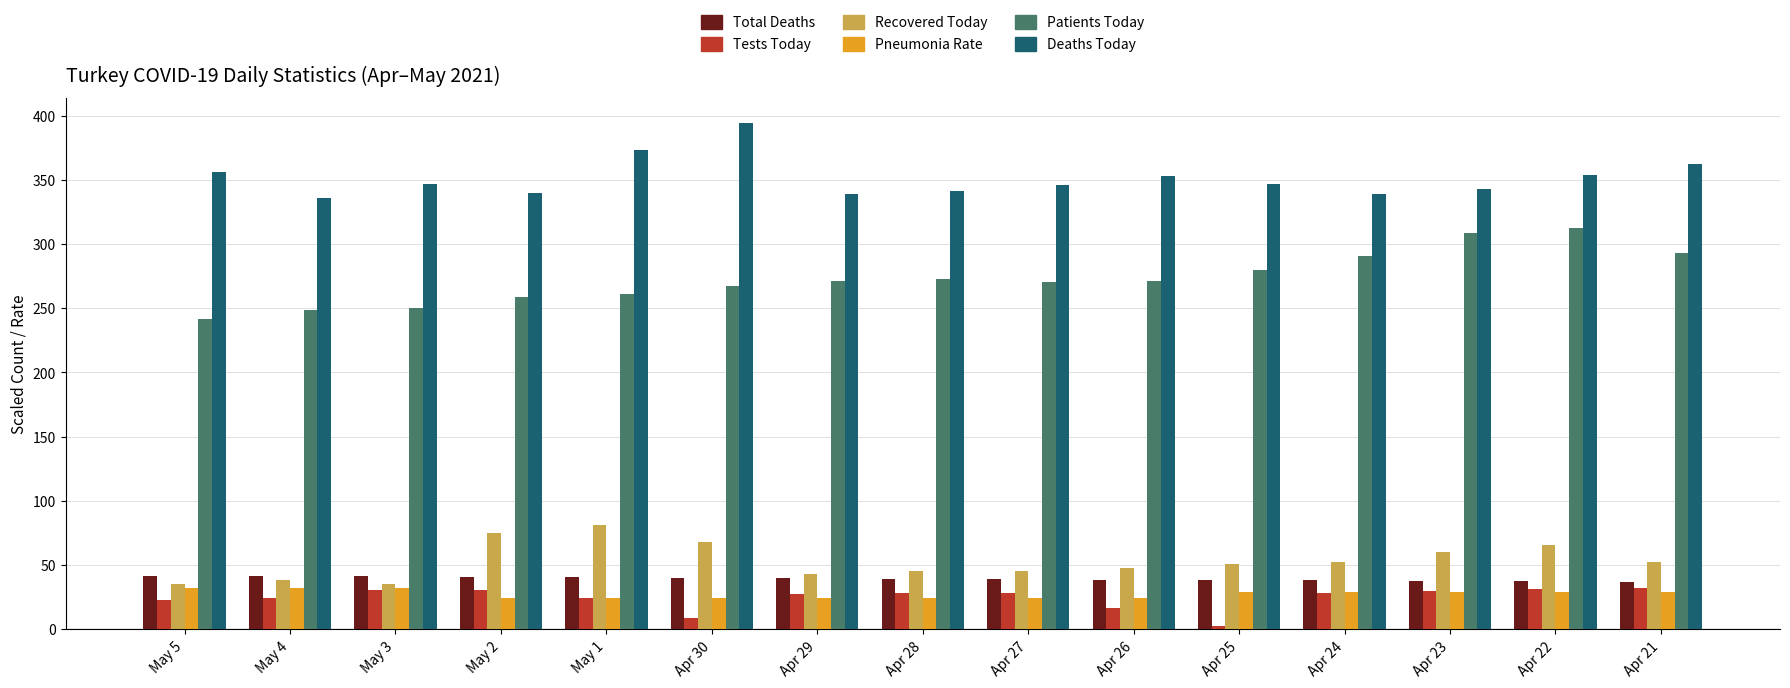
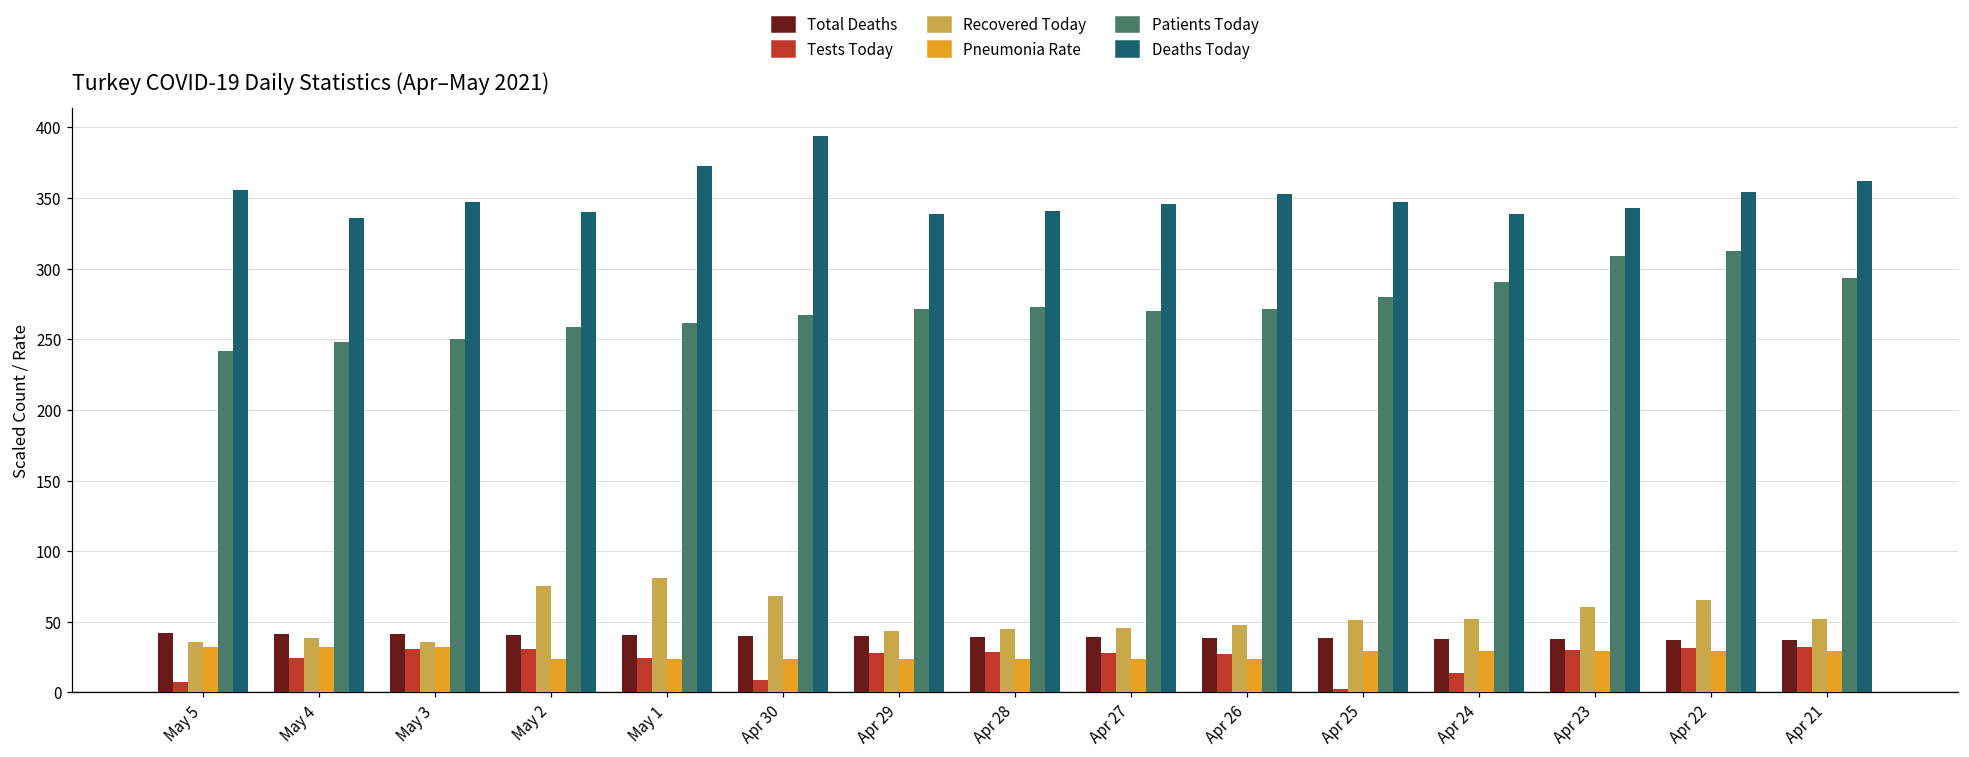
  {
    "Total Deaths": {
      "May 5": 42,
      "May 4": 42,
      "May 3": 41,
      "May 2": 41,
      "May 1": 41,
      "Apr 30": 40,
      "Apr 29": 40,
      "Apr 28": 39,
      "Apr 27": 39,
      "Apr 26": 39,
      "Apr 25": 38,
      "Apr 24": 38,
      "Apr 23": 38,
      "Apr 22": 37,
      "Apr 21": 37
    },
    "Tests Today": {
-     "May 5": 23,
+     "May 5": 7,
      "May 4": 24,
      "May 3": 31,
      "May 2": 30,
      "May 1": 24,
      "Apr 30": 9,
      "Apr 29": 28,
      "Apr 28": 28,
      "Apr 27": 28,
-     "Apr 26": 16,
+     "Apr 26": 27,
      "Apr 25": 3,
-     "Apr 24": 28,
+     "Apr 24": 14,
      "Apr 23": 30,
      "Apr 22": 31,
      "Apr 21": 32
    }
  }
